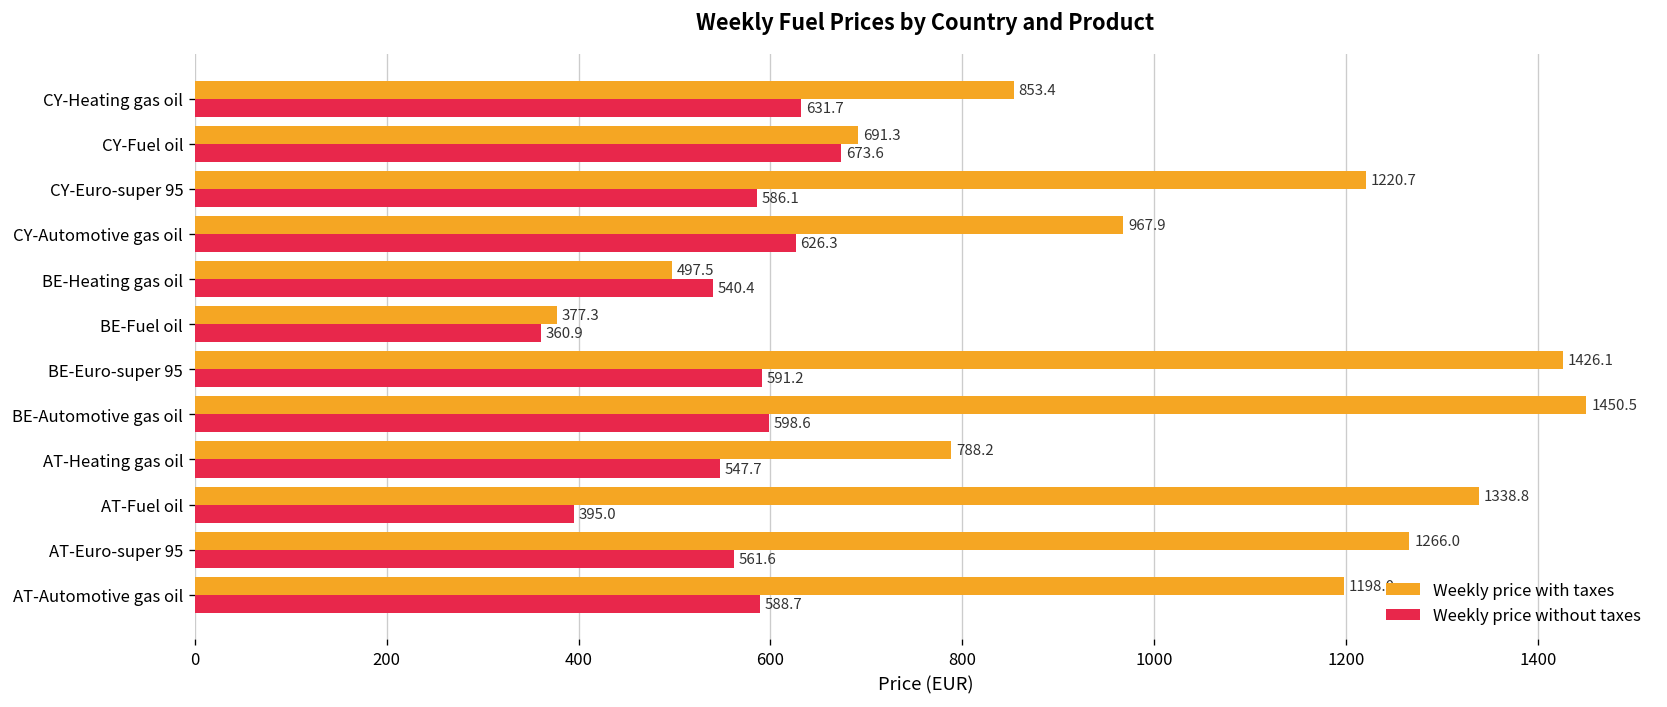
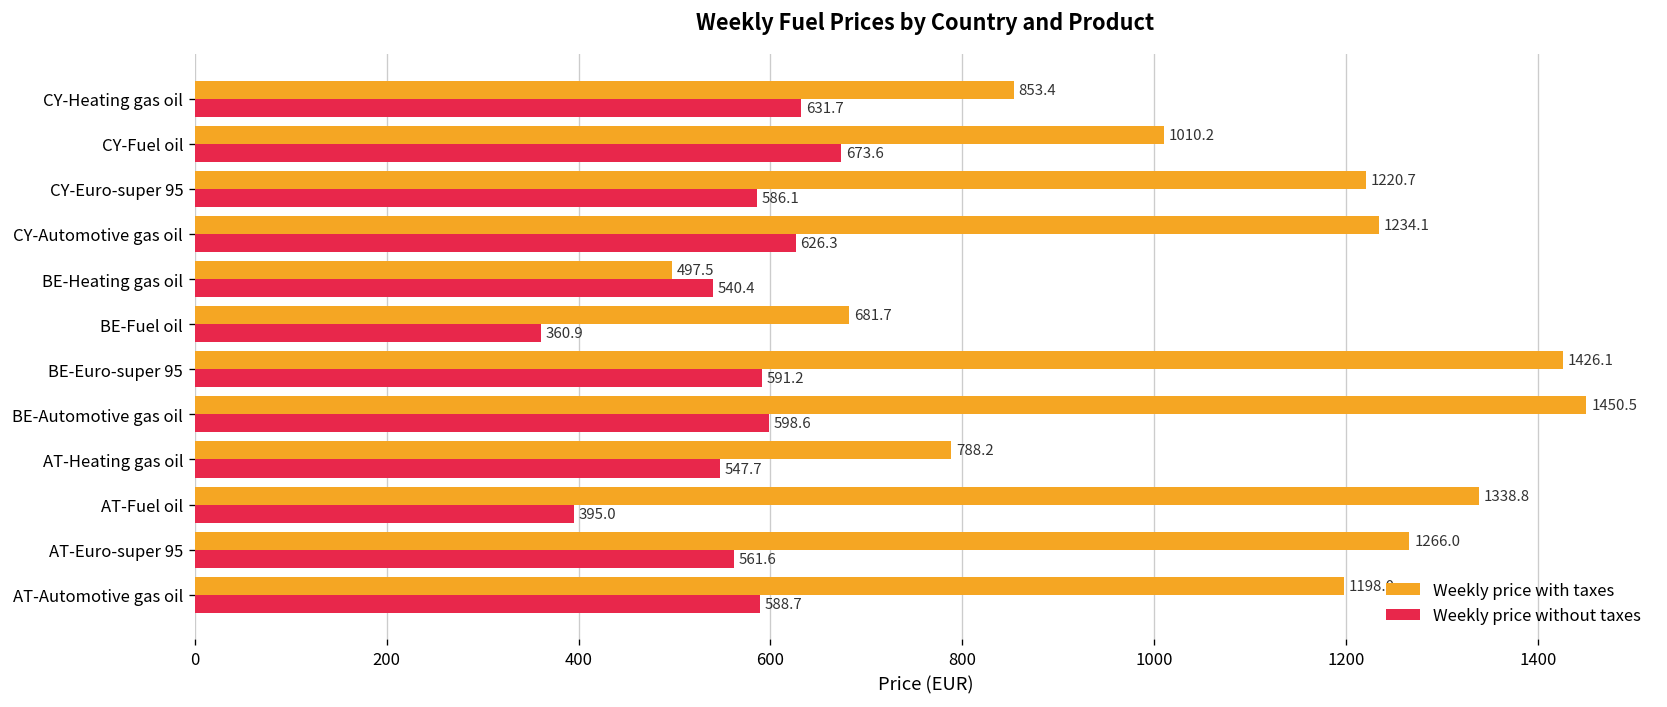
  {
    "Weekly price with taxes": {
      "CY-Heating gas oil": 853.4,
-     "CY-Fuel oil": 691.3,
+     "CY-Fuel oil": 1010.2,
      "CY-Euro-super 95": 1220.7,
-     "CY-Automotive gas oil": 967.9,
+     "CY-Automotive gas oil": 1234.1,
      "BE-Heating gas oil": 497.5,
-     "BE-Fuel oil": 377.3,
+     "BE-Fuel oil": 681.7,
      "BE-Euro-super 95": 1426.1,
      "BE-Automotive gas oil": 1450.5,
      "AT-Heating gas oil": 788.2,
      "AT-Fuel oil": 1338.8,
      "AT-Euro-super 95": 1266.0,
      "AT-Automotive gas oil": 1198.0
    },
    "Weekly price without taxes": {
      "CY-Heating gas oil": 631.7,
      "CY-Fuel oil": 673.6,
      "CY-Euro-super 95": 586.1,
      "CY-Automotive gas oil": 626.3,
      "BE-Heating gas oil": 540.4,
      "BE-Fuel oil": 360.9,
      "BE-Euro-super 95": 591.2,
      "BE-Automotive gas oil": 598.6,
      "AT-Heating gas oil": 547.7,
      "AT-Fuel oil": 395.0,
      "AT-Euro-super 95": 561.6,
      "AT-Automotive gas oil": 588.7
    }
  }
